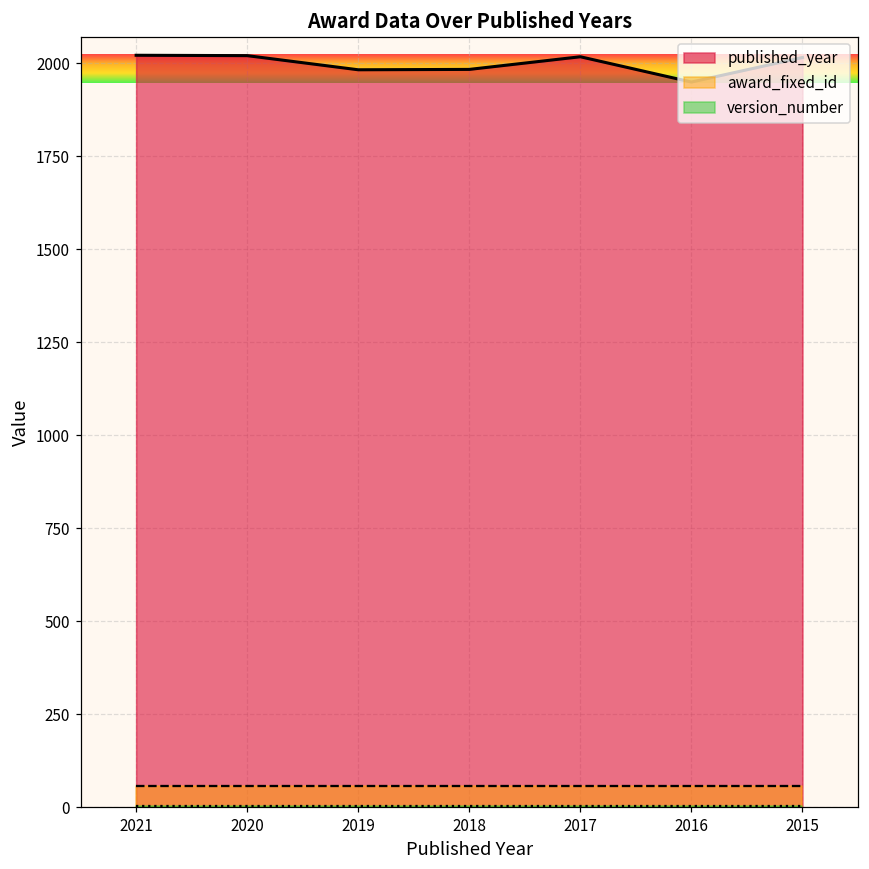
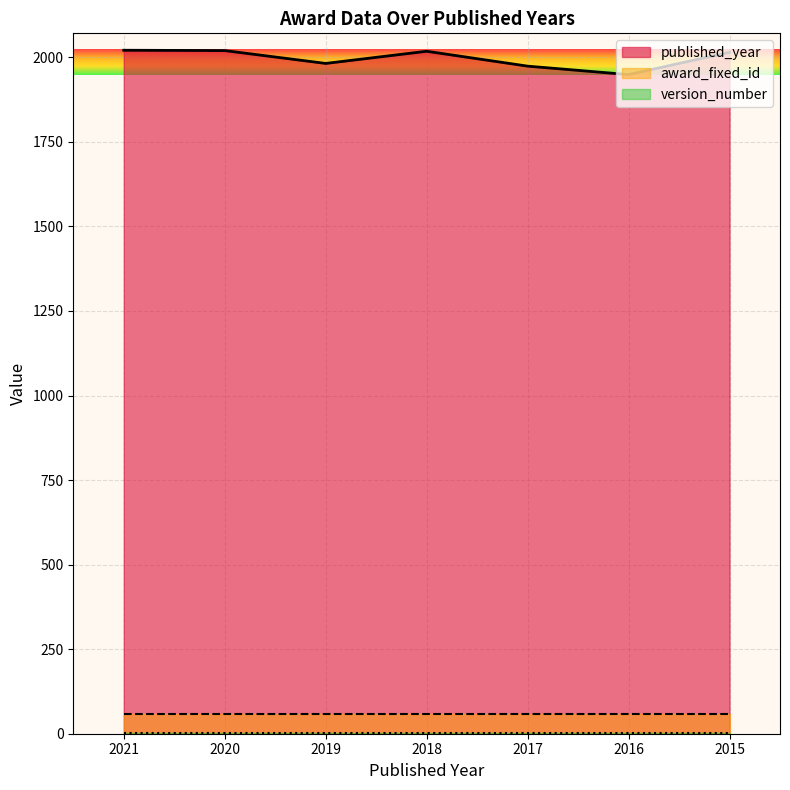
  {
    "published_year": {
      "2021": 2020,
      "2020": 2020,
      "2019": 1980,
-     "2018": 1980,
-     "2017": 2020
+     "2018": 2020,
+     "2017": 1970
    },
    "award_fixed_id": {
      "2021": 60,
      "2020": 60,
      "2019": 60,
      "2018": 60,
      "2017": 60,
      "2016": 60,
      "2015": 60
    },
    "version_number": {
      "2021": 0,
      "2020": 0,
      "2019": 0,
      "2018": 0,
      "2017": 0,
      "2016": 0,
      "2015": 0
    }
  }
